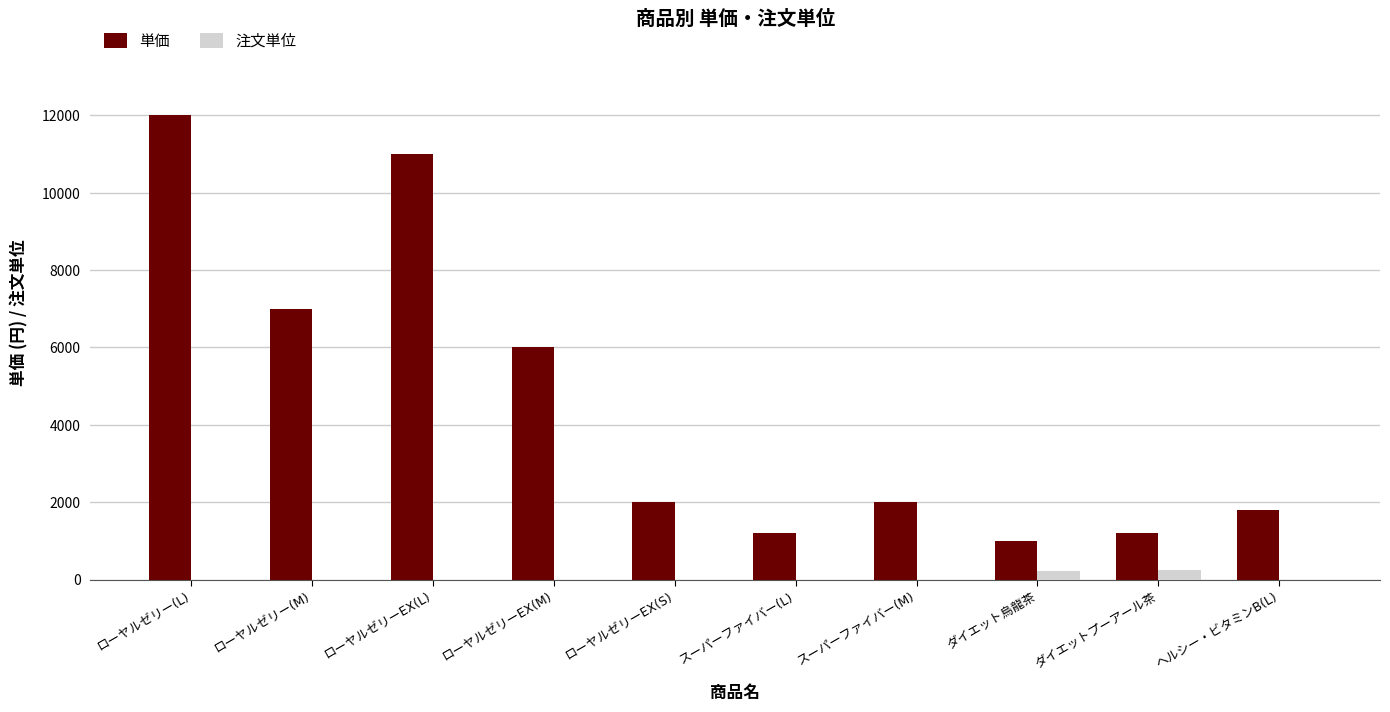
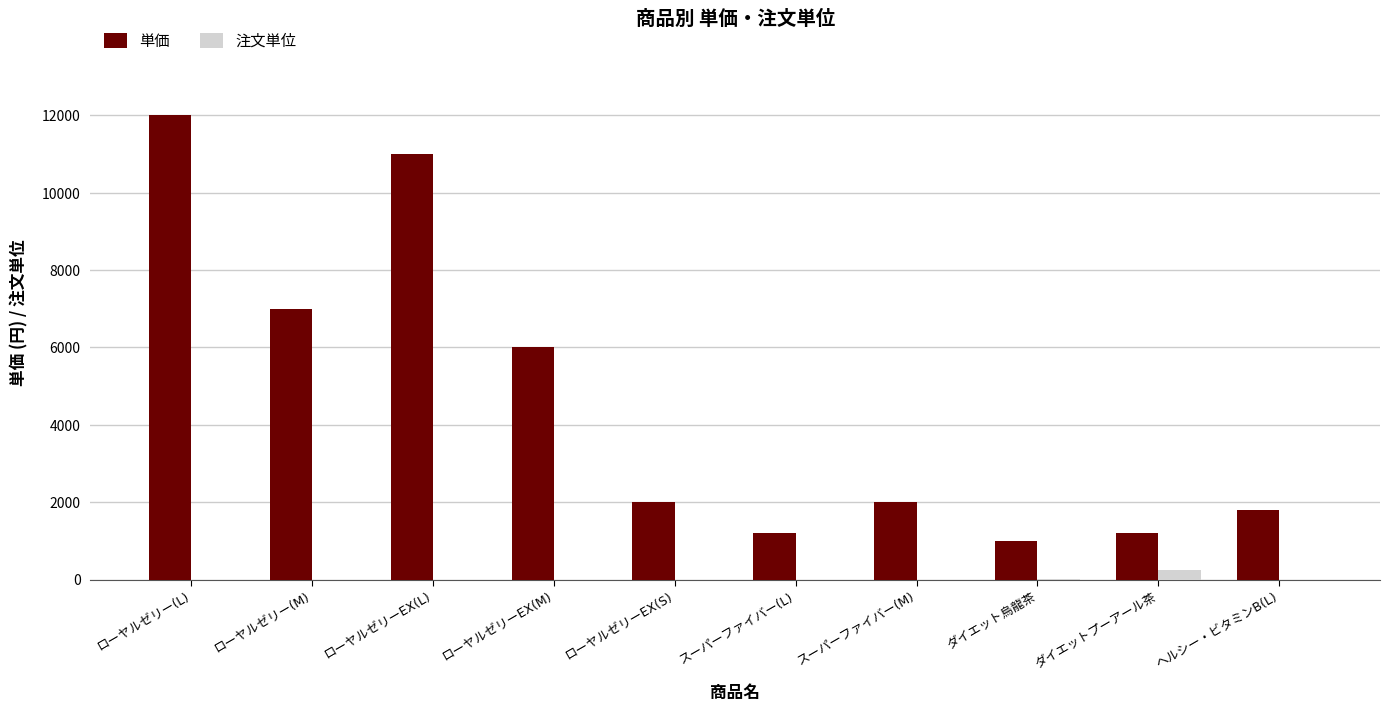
  {
    "単価": {
      "ローヤルゼリー(L)": 12000,
      "ローヤルゼリー(M)": 7000,
      "ローヤルゼリーEX(L)": 11000,
      "ローヤルゼリーEX(M)": 6000,
      "ローヤルゼリーEX(S)": 2000,
      "スーパーファイバー(L)": 1200,
      "スーパーファイバー(M)": 2000,
      "ダイエット烏龍茶": 1000,
      "ダイエットプーアール茶": 1200,
      "ヘルシー・ビタミンB(L)": 1800
    },
    "注文単位": {
-     "ダイエット烏龍茶": 200,
+     "ダイエット烏龍茶": 0,
      "ダイエットプーアール茶": 300
    }
  }
